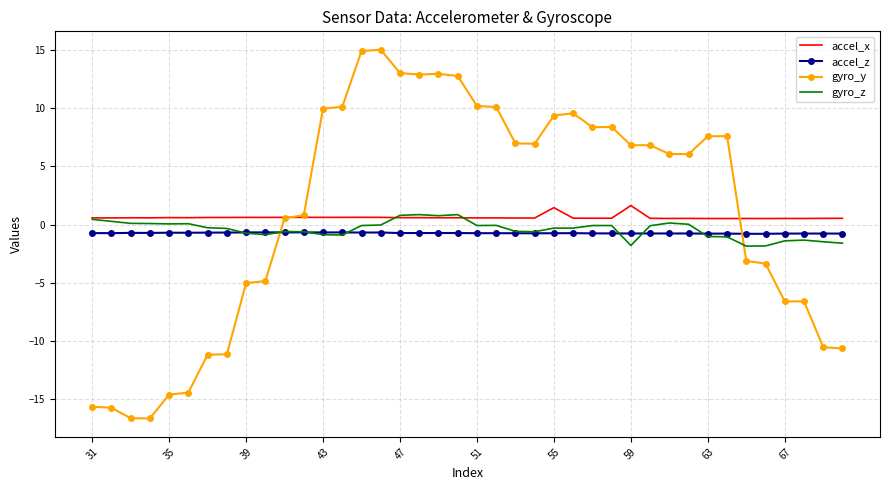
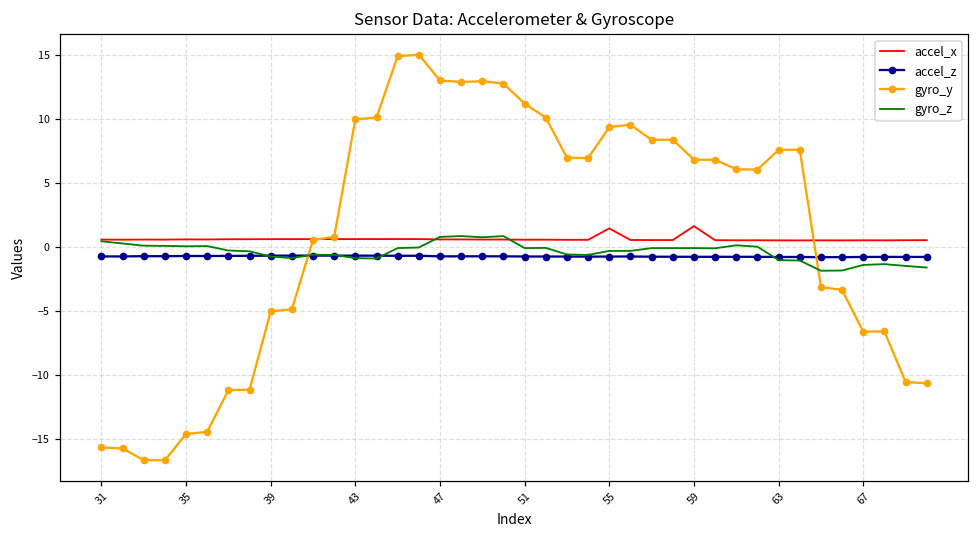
  {
    "accel_x": {
      "43": 0.6,
      "51": 0.6,
      "55": 1.5,
      "59": 1.6,
      "63": 0.5,
      "67": 0.5
    },
    "accel_z": {
      "47": -0.7,
      "51": -0.7,
      "55": -0.7,
      "59": -0.8,
      "63": -0.8,
      "67": -0.8
    },
    "gyro_y": {
      "43": 10.0,
      "47": 13.0,
-     "51": 10.2,
+     "51": 11.2,
      "55": 9.4,
      "59": 6.8,
      "63": 7.6,
      "67": -6.6
    },
    "gyro_z": {
      "51": -0.1,
      "55": -0.3,
-     "59": -1.8,
+     "59": -0.1,
      "63": -1.0,
      "67": -1.4
    }
  }
